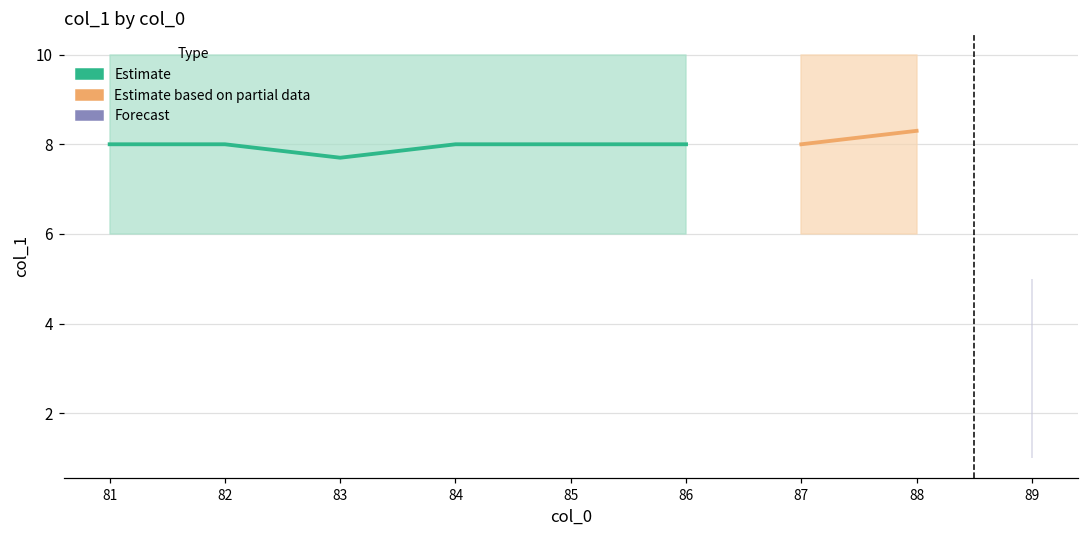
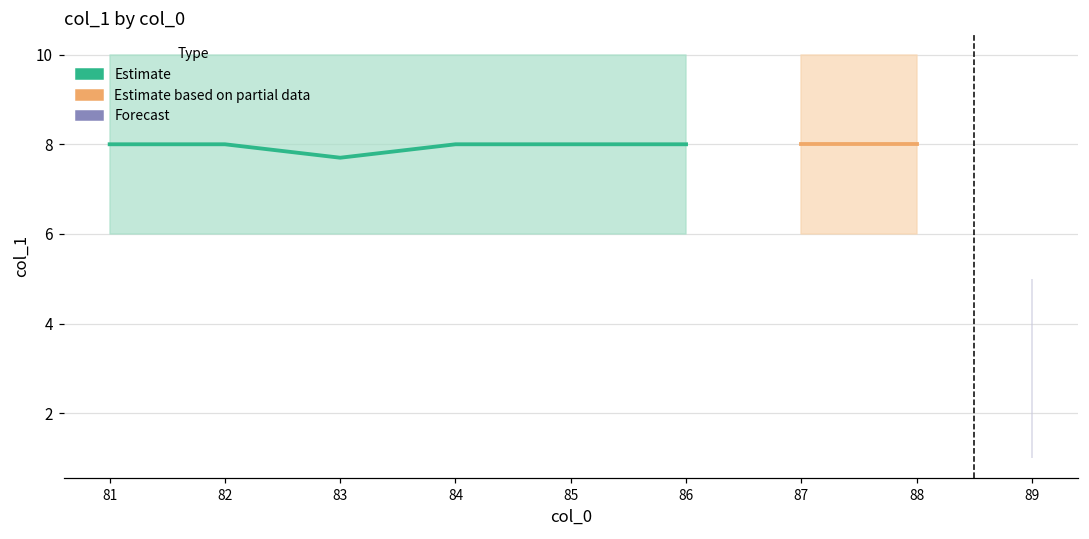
  {
    "Estimate": {
      "81": 8.0,
      "82": 8.0,
      "83": 7.7,
      "84": 8.0,
      "85": 8.0,
      "86": 8.0
    },
    "Estimate based on partial data": {
      "87": 8.0,
-     "88": 8.3
+     "88": 8.0
    },
    "Forecast": {
      "89": 3.0
    }
  }
